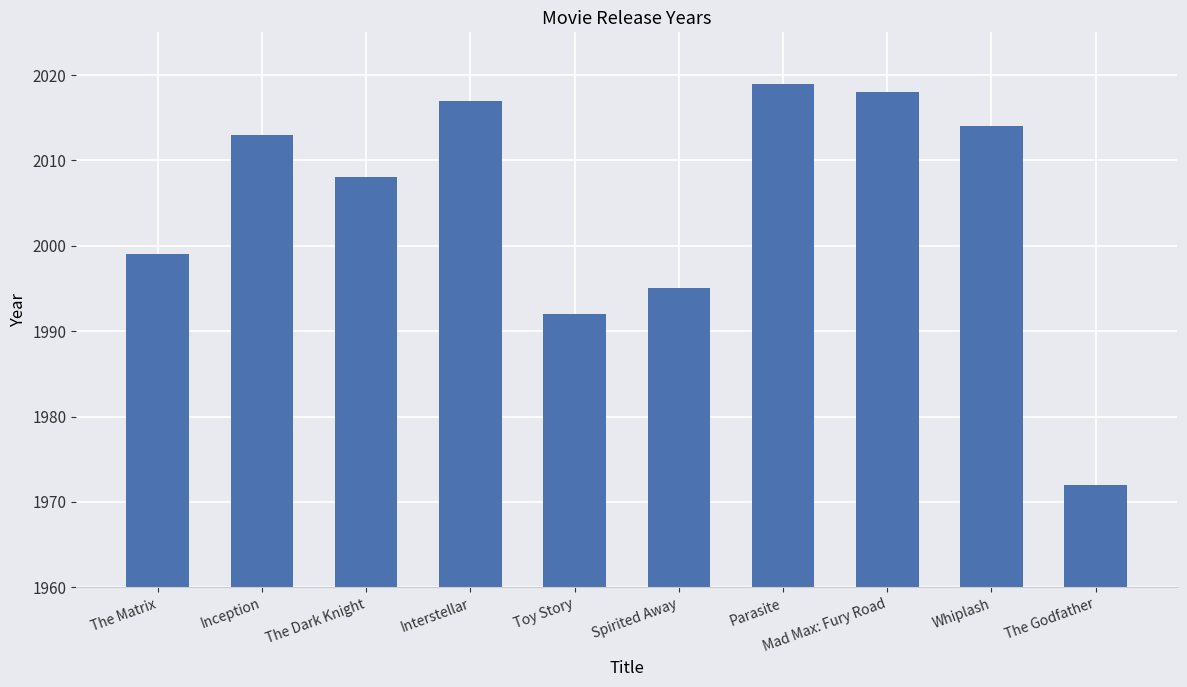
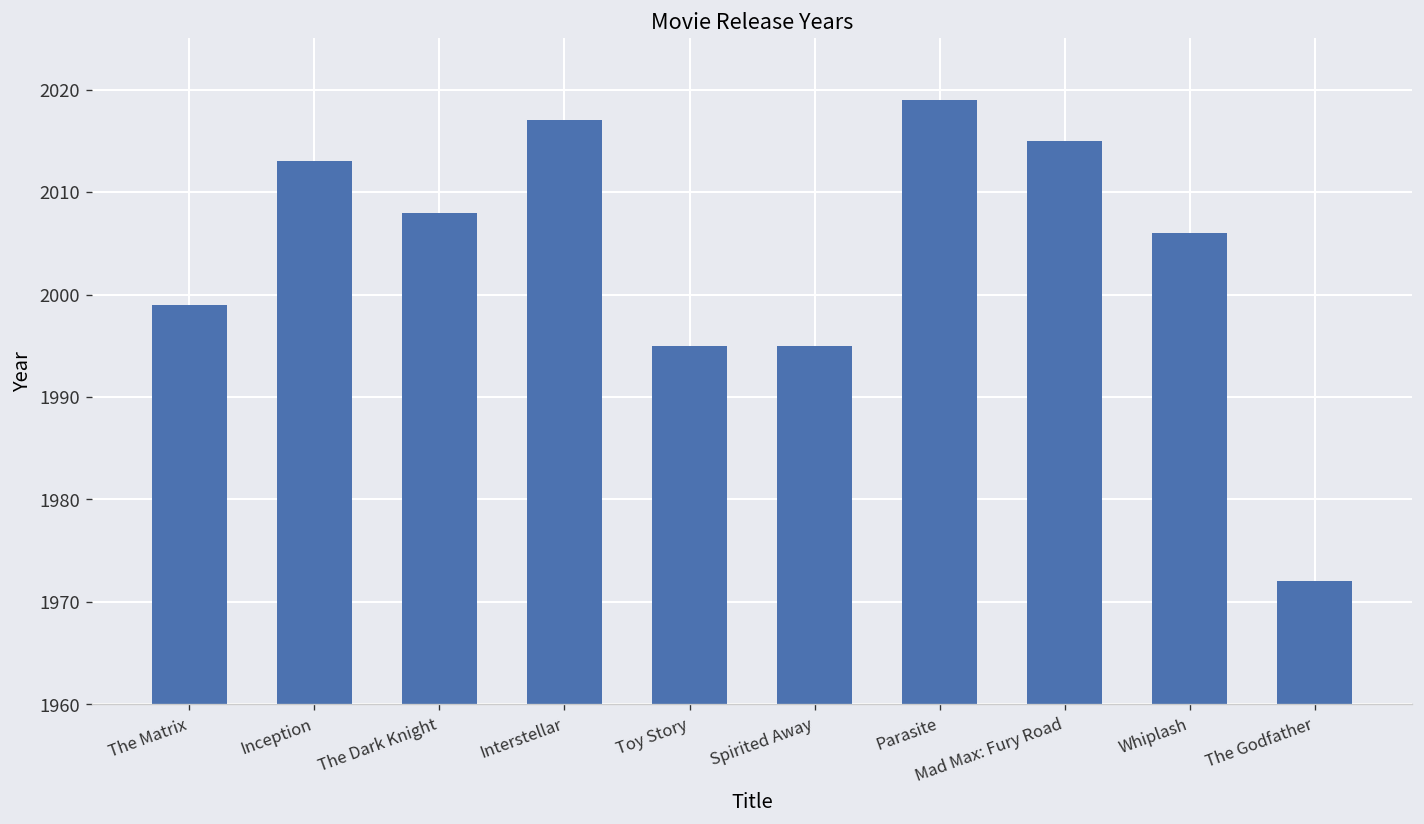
  {
    "The Matrix": 1999,
    "Inception": 2013,
    "The Dark Knight": 2008,
    "Interstellar": 2017,
-   "Toy Story": 1992,
+   "Toy Story": 1995,
    "Spirited Away": 1995,
    "Parasite": 2019,
-   "Mad Max: Fury Road": 2018,
-   "Whiplash": 2014,
+   "Mad Max: Fury Road": 2015,
+   "Whiplash": 2006,
    "The Godfather": 1972
  }
